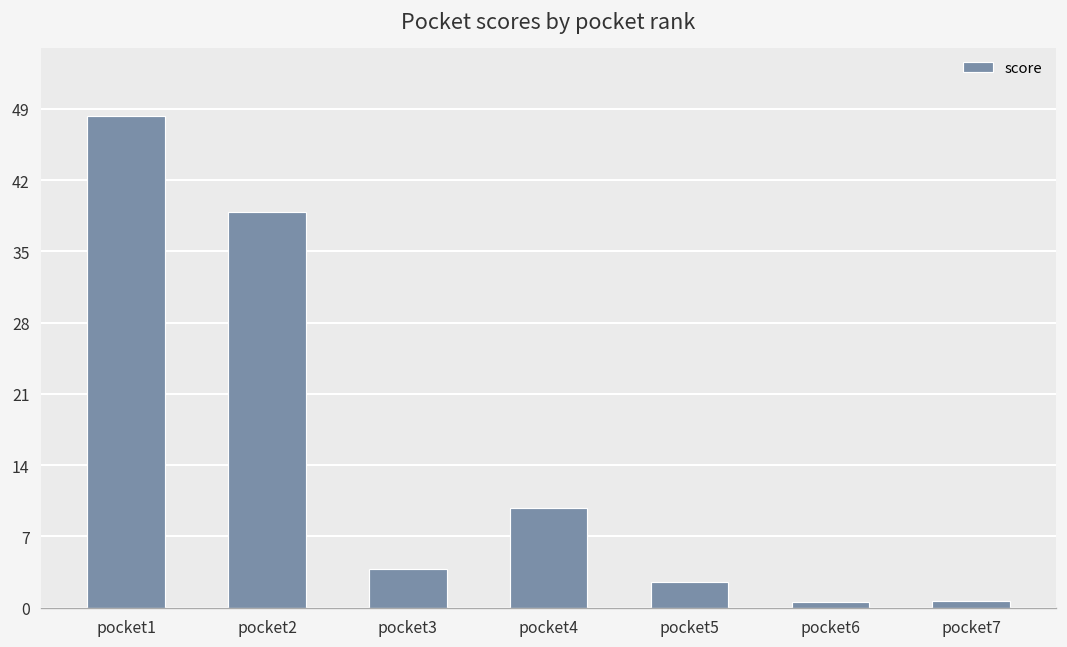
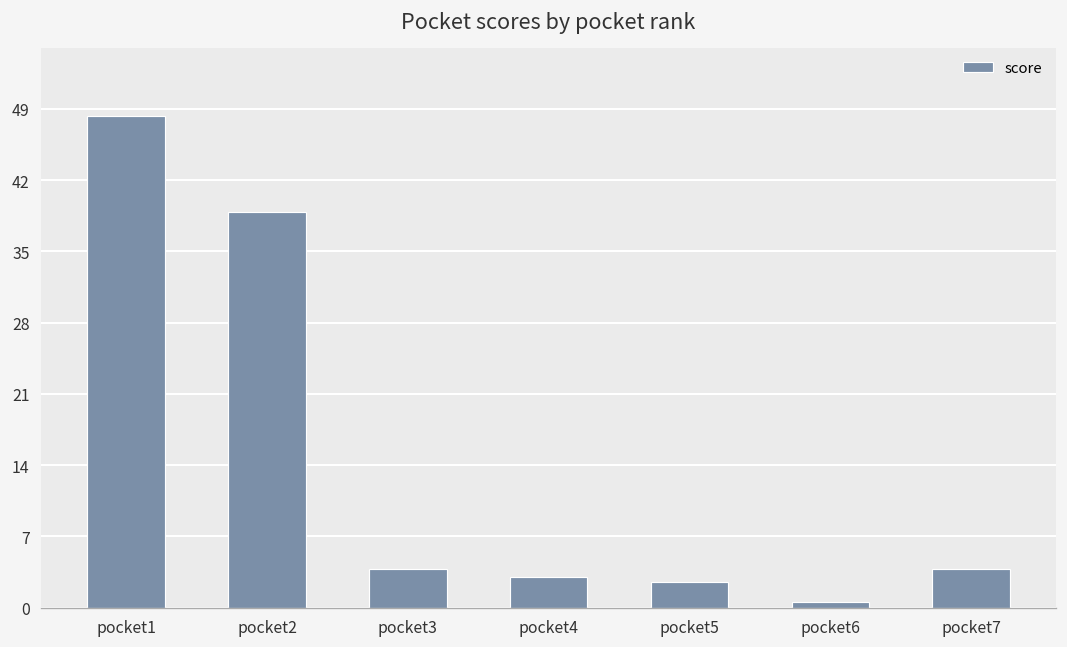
  {
    "pocket1": 48,
    "pocket2": 39,
    "pocket3": 4,
-   "pocket4": 10,
+   "pocket4": 3,
    "pocket5": 3,
    "pocket6": 1,
-   "pocket7": 1
+   "pocket7": 4
  }
